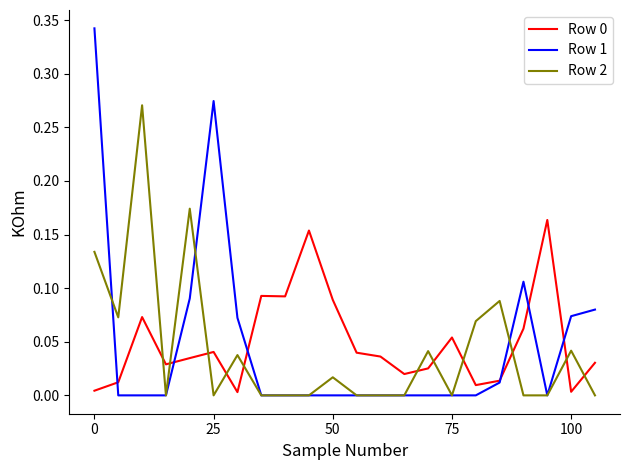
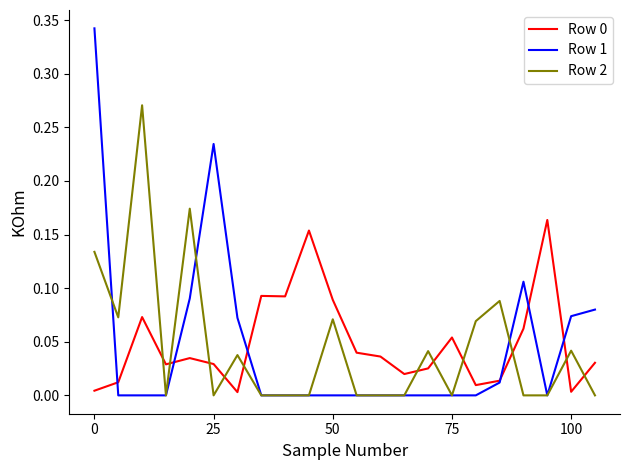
  {
    "Row 0": {
      "0": 0.004,
-     "25": 0.041,
+     "25": 0.029,
      "50": 0.089,
      "75": 0.054,
      "100": 0.003
    },
    "Row 1": {
      "0": 0.342,
-     "25": 0.274,
+     "25": 0.234,
      "50": 0.000,
      "100": 0.074
    },
    "Row 2": {
      "0": 0.134,
      "25": 0.000,
-     "50": 0.017,
+     "50": 0.071,
      "100": 0.042
    }
  }
